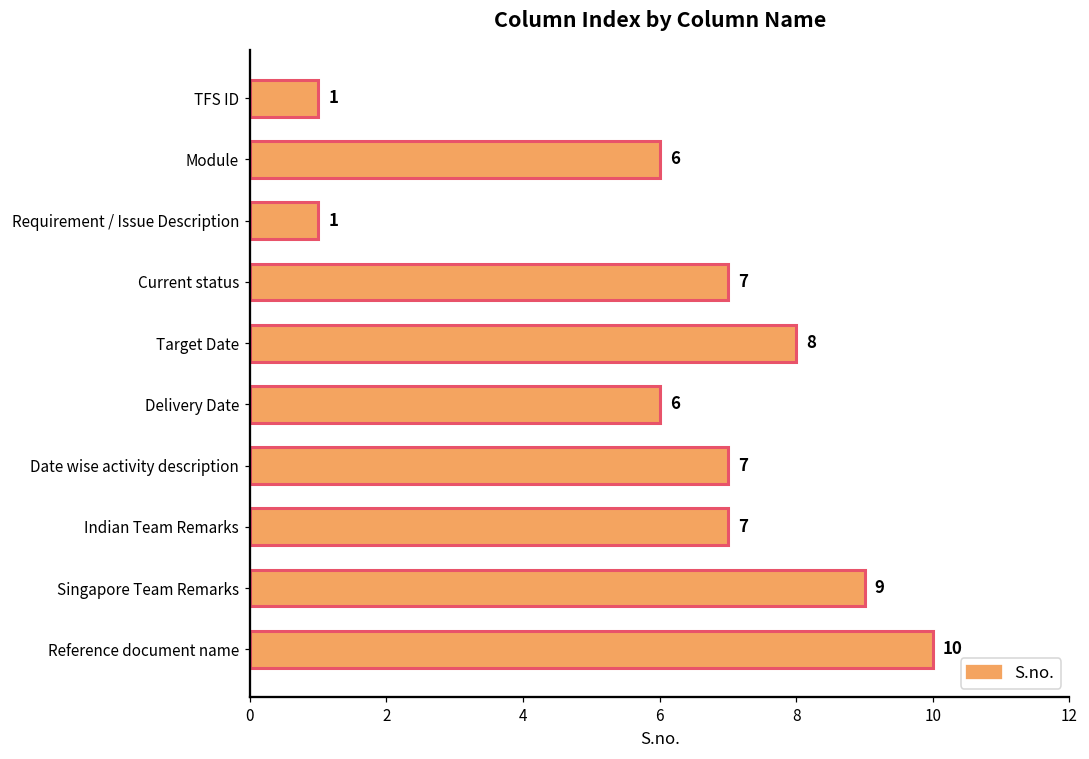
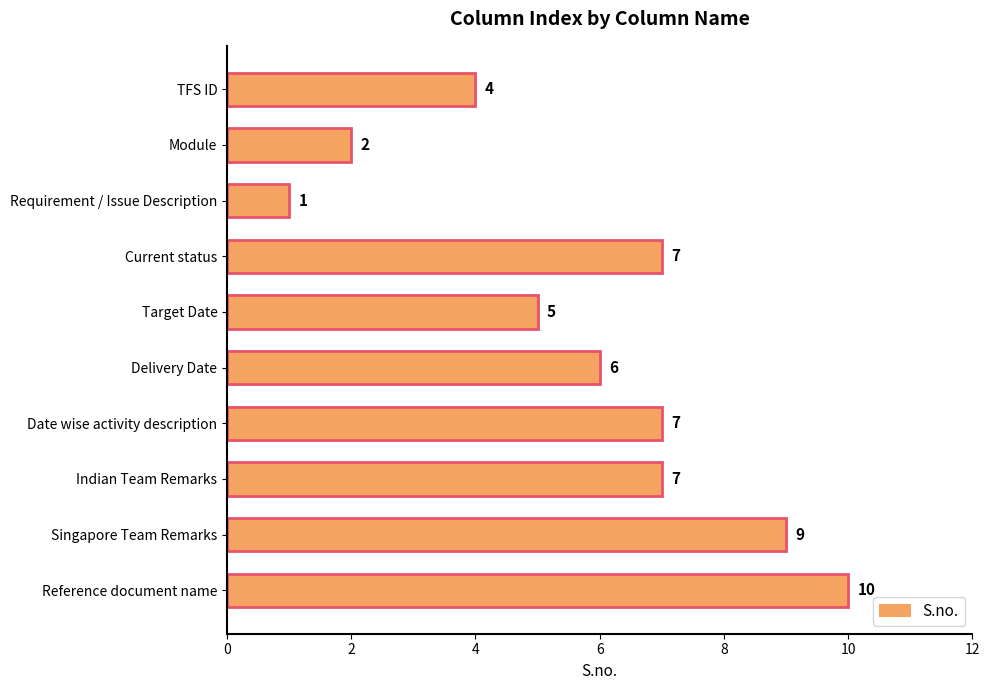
  {
-   "TFS ID": 1,
-   "Module": 6,
+   "TFS ID": 4,
+   "Module": 2,
    "Requirement / Issue Description": 1,
    "Current status": 7,
-   "Target Date": 8,
+   "Target Date": 5,
    "Delivery Date": 6,
    "Date wise activity description": 7,
    "Indian Team Remarks": 7,
    "Singapore Team Remarks": 9
  }
